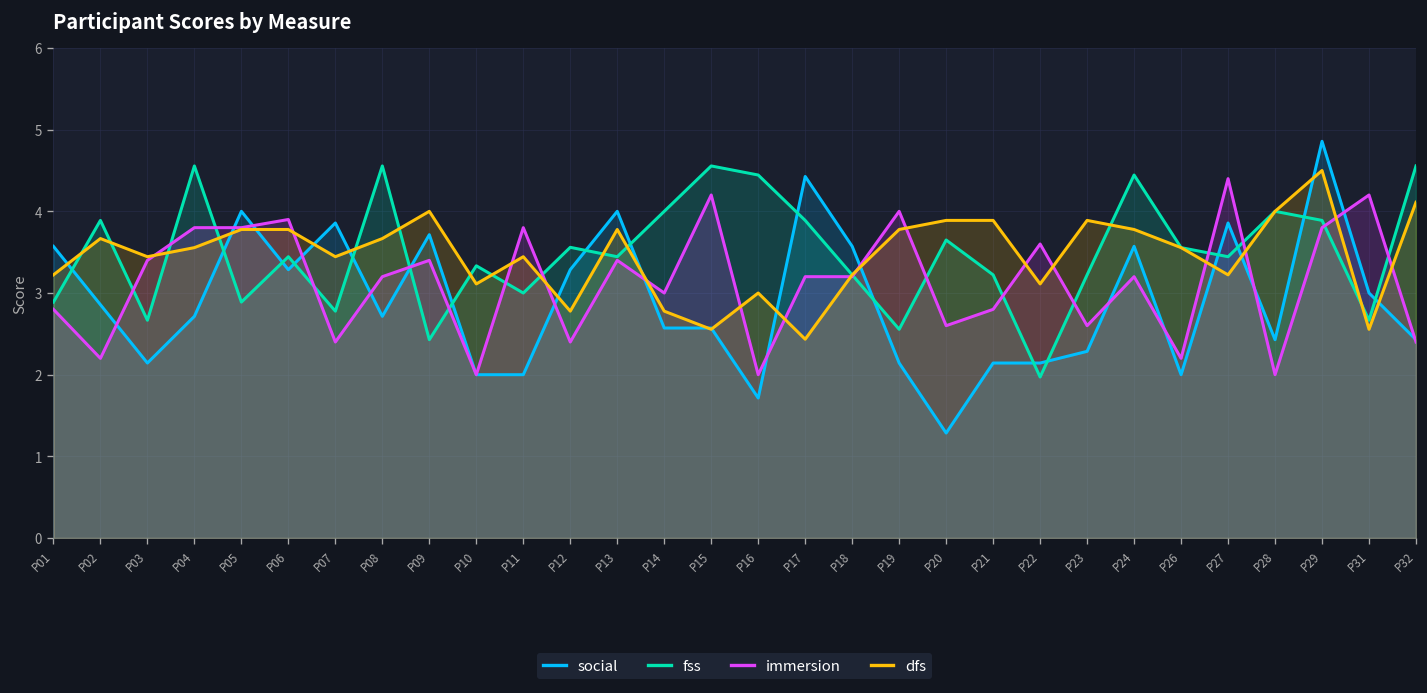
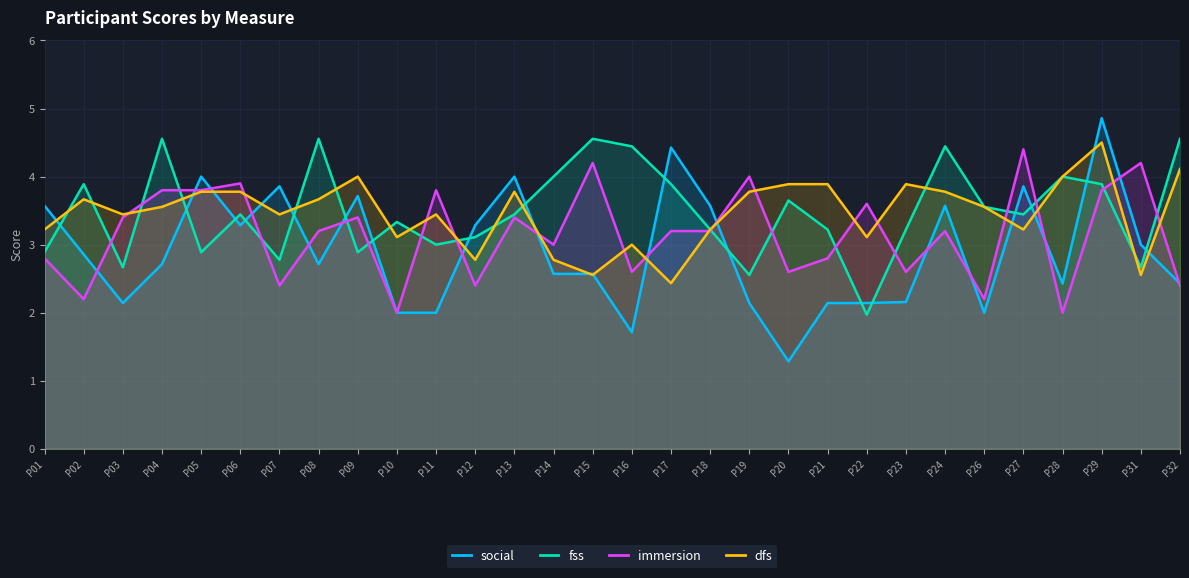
  {
    "social": {
      "P01": 3.6,
      "P02": 2.9,
      "P03": 2.1,
      "P04": 2.7,
      "P05": 4.0,
      "P06": 3.3,
      "P07": 3.9,
      "P08": 2.7,
      "P09": 3.7,
      "P11": 2.0,
      "P12": 3.3,
      "P13": 4.0,
      "P14": 2.6,
      "P16": 1.7,
      "P17": 4.4,
      "P18": 3.6,
      "P19": 2.1,
      "P20": 1.3,
      "P21": 2.1,
      "P22": 2.1,
-     "P23": 2.3,
+     "P23": 2.2,
      "P24": 3.6,
      "P26": 2.0,
      "P27": 3.9,
      "P28": 2.4,
      "P29": 4.9,
      "P31": 3.0
    },
    "fss": {
      "P01": 2.9,
      "P02": 3.9,
      "P03": 2.7,
      "P04": 4.6,
      "P05": 2.9,
      "P06": 3.4,
      "P07": 2.8,
      "P08": 4.6,
-     "P09": 2.4,
+     "P09": 2.9,
      "P10": 3.3,
      "P11": 3.0,
-     "P12": 3.6,
+     "P12": 3.1,
      "P13": 3.4,
      "P14": 4.0,
      "P15": 4.6,
      "P16": 4.4,
      "P17": 3.9,
      "P19": 2.6,
      "P20": 3.6,
      "P21": 3.2,
      "P22": 2.0,
      "P23": 3.2,
      "P24": 4.4,
      "P27": 3.4,
      "P29": 3.9,
      "P31": 2.7,
      "P32": 4.6
    },
    "immersion": {
      "P01": 2.8,
      "P02": 2.2,
      "P03": 3.4,
      "P04": 3.8,
      "P06": 3.9,
      "P07": 2.4,
      "P08": 3.2,
      "P09": 3.4,
      "P11": 3.8,
      "P12": 2.4,
      "P13": 3.4,
      "P14": 3.0,
      "P15": 4.2,
-     "P16": 2.0,
+     "P16": 2.6,
      "P17": 3.2,
      "P19": 4.0,
      "P20": 2.6,
      "P21": 2.8,
      "P22": 3.6,
      "P23": 2.6,
      "P24": 3.2,
      "P26": 2.2,
      "P27": 4.4,
      "P28": 2.0,
      "P29": 3.8,
      "P31": 4.2
    },
    "dfs": {
      "P01": 3.2,
      "P02": 3.7,
      "P03": 3.4,
      "P04": 3.6,
      "P06": 3.8,
      "P07": 3.4,
      "P08": 3.7,
      "P09": 4.0,
      "P10": 3.1,
      "P11": 3.4,
      "P12": 2.8,
      "P13": 3.8,
      "P14": 2.8,
      "P16": 3.0,
      "P17": 2.4,
      "P19": 3.8,
      "P20": 3.9,
      "P21": 3.9,
      "P22": 3.1,
      "P23": 3.9,
      "P24": 3.8,
      "P27": 3.2,
      "P29": 4.5,
      "P31": 2.6,
      "P32": 4.1
    }
  }
